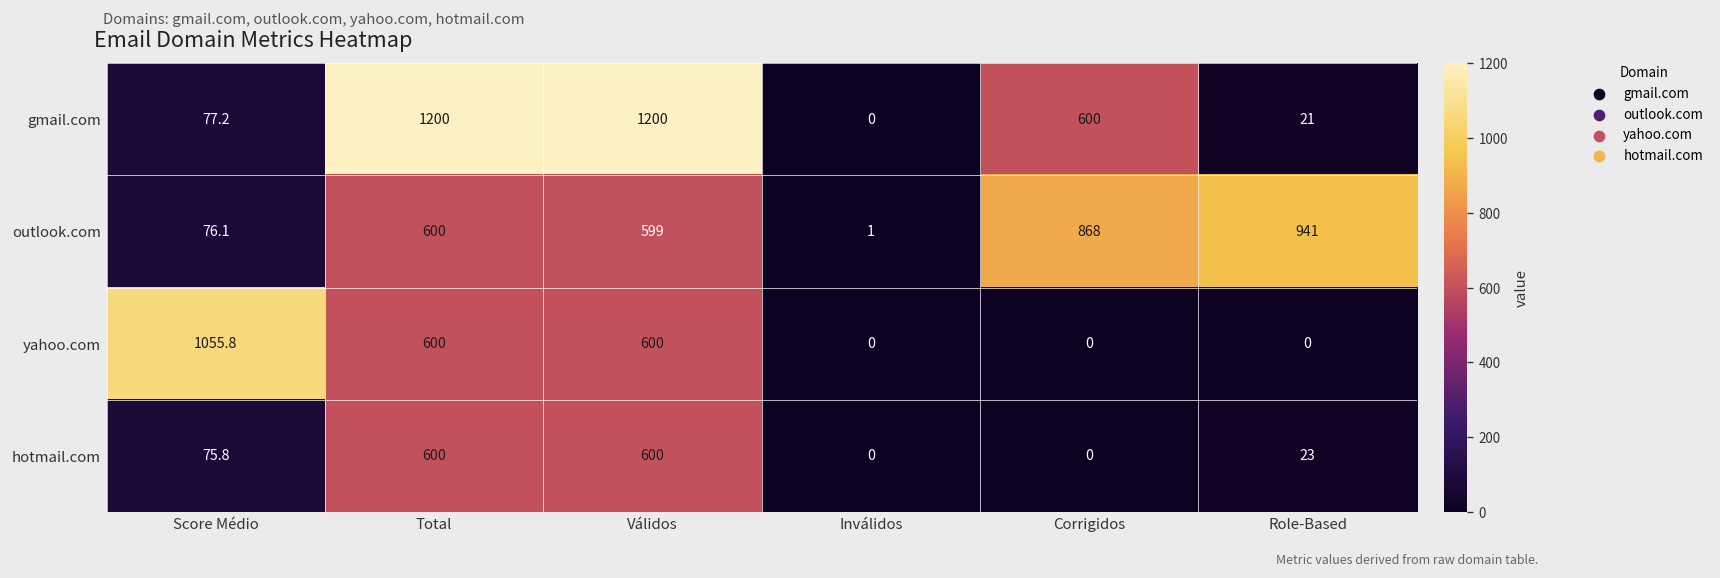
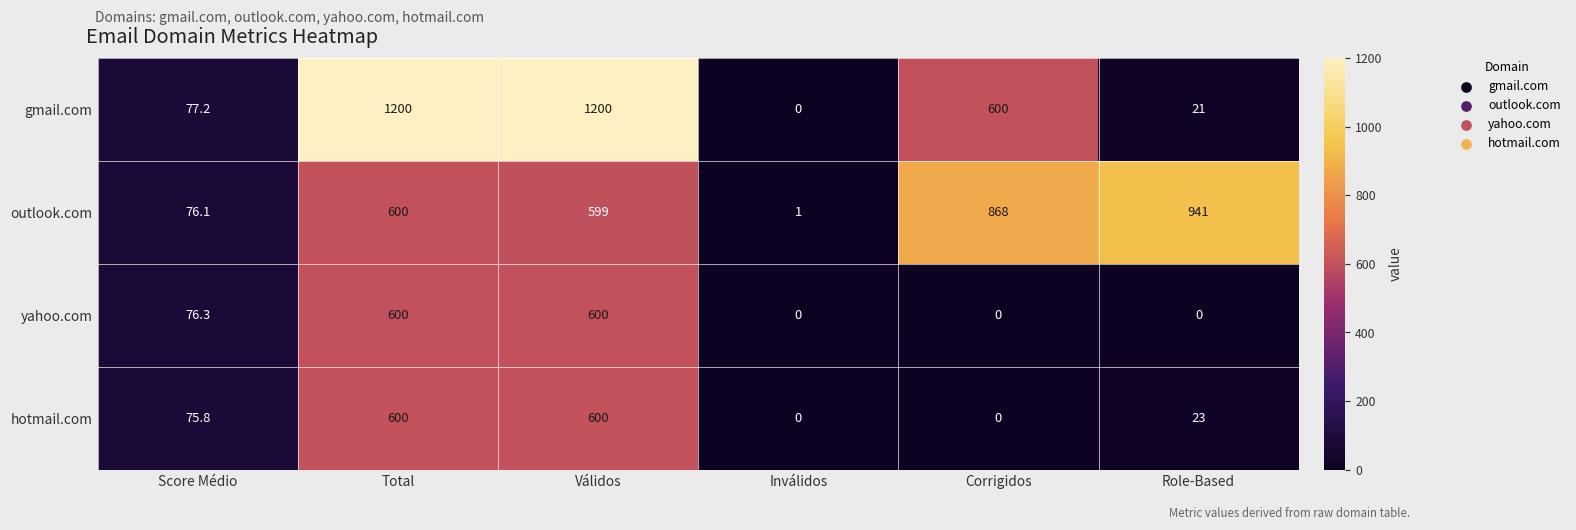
  {
    "gmail.com": {
      "Score Médio": 77.2,
      "Total": 1200,
      "Válidos": 1200,
      "Inválidos": 0,
      "Corrigidos": 600,
      "Role-Based": 21
    },
    "outlook.com": {
      "Score Médio": 76.1,
      "Total": 600,
      "Válidos": 599,
      "Inválidos": 1,
      "Corrigidos": 868,
      "Role-Based": 941
    },
    "yahoo.com": {
-     "Score Médio": 1055.8,
+     "Score Médio": 76.3,
      "Total": 600,
      "Válidos": 600,
      "Inválidos": 0,
      "Corrigidos": 0,
      "Role-Based": 0
    },
    "hotmail.com": {
      "Score Médio": 75.8,
      "Total": 600,
      "Válidos": 600,
      "Inválidos": 0,
      "Corrigidos": 0,
      "Role-Based": 23
    }
  }
